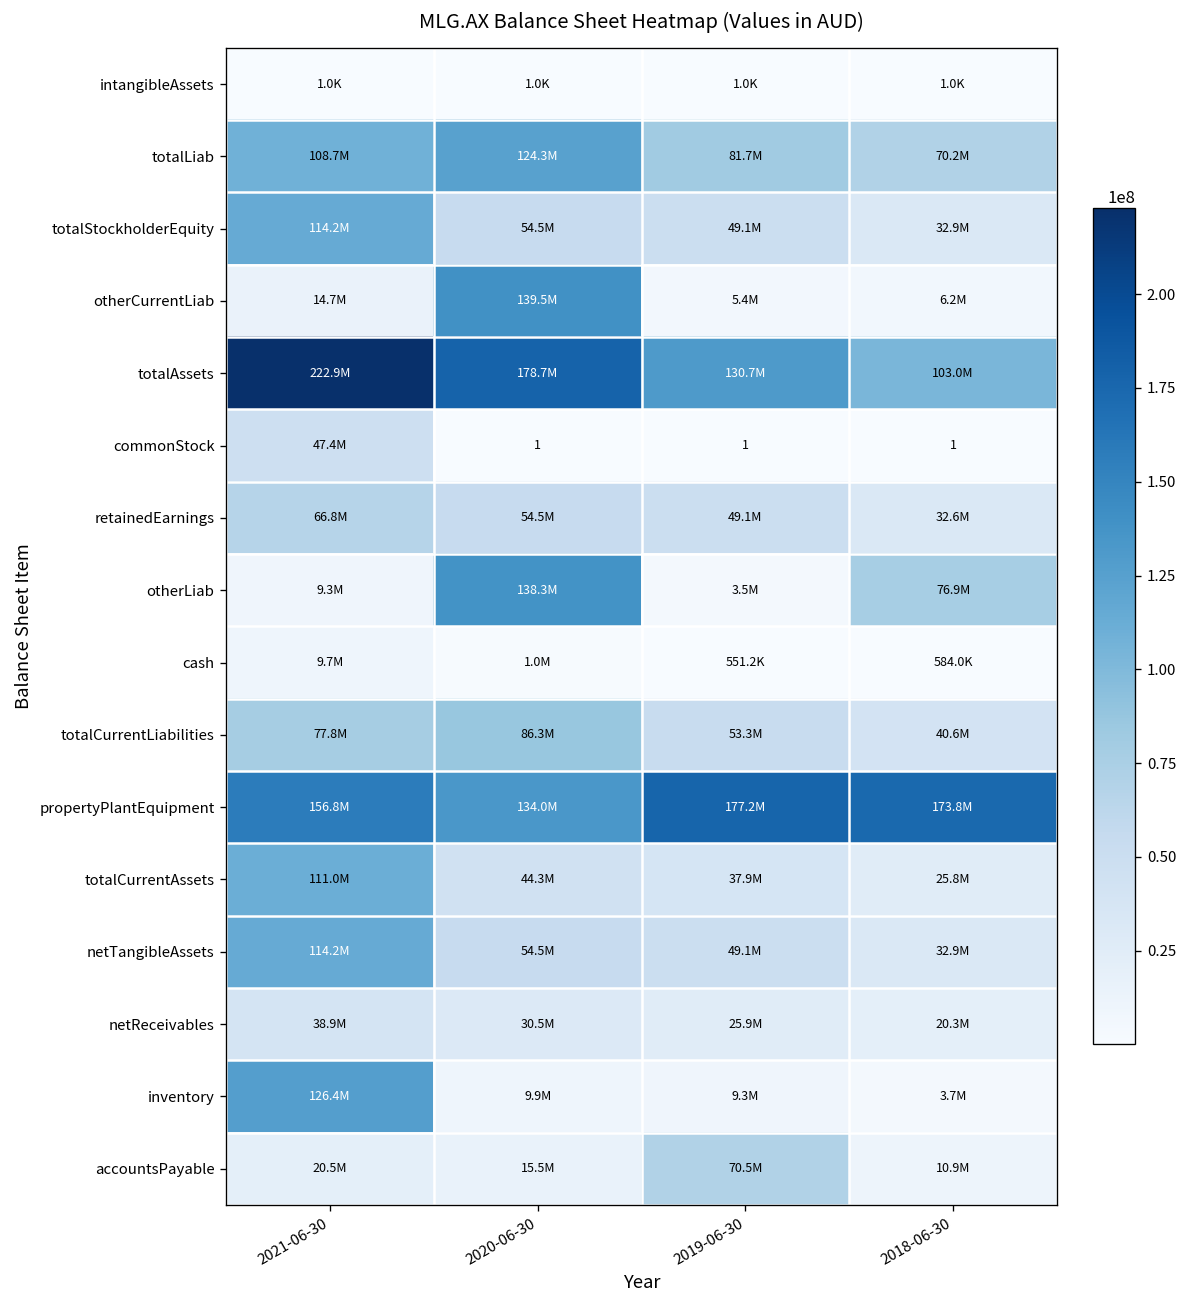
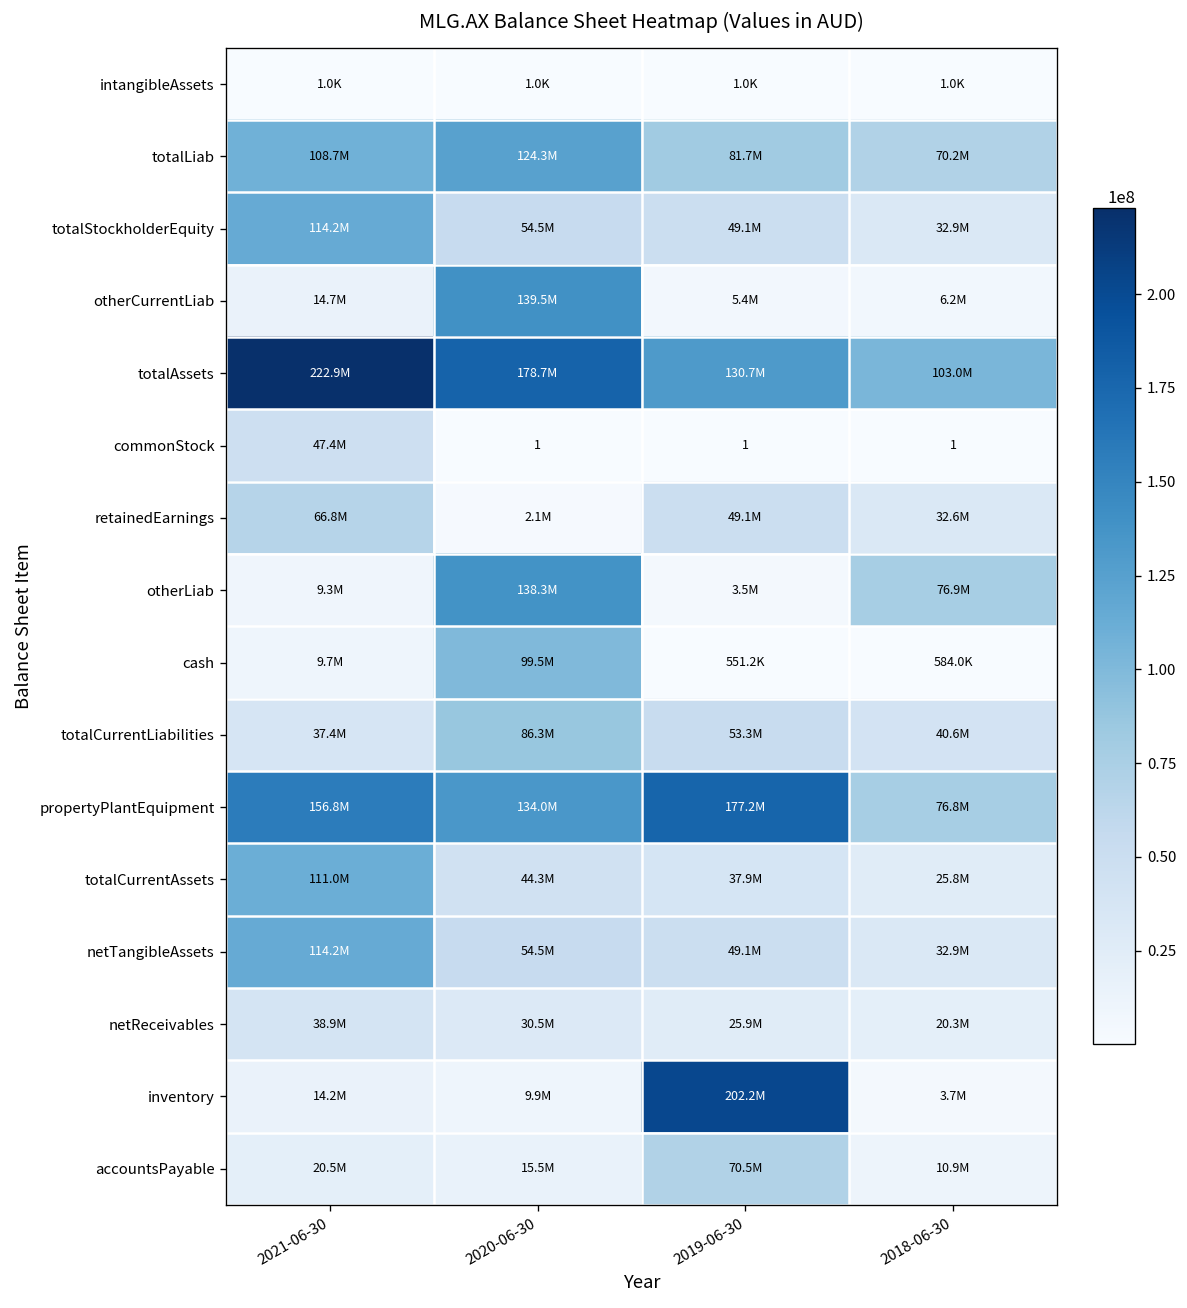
  {
    "intangibleAssets": {
      "2021-06-30": "1.0K",
      "2020-06-30": "1.0K",
      "2019-06-30": "1.0K",
      "2018-06-30": "1.0K"
    },
    "totalLiab": {
      "2021-06-30": "108.7M",
      "2020-06-30": "124.3M",
      "2019-06-30": "81.7M",
      "2018-06-30": "70.2M"
    },
    "totalStockholderEquity": {
      "2021-06-30": "114.2M",
      "2020-06-30": "54.5M",
      "2019-06-30": "49.1M",
      "2018-06-30": "32.9M"
    },
    "otherCurrentLiab": {
      "2021-06-30": "14.7M",
      "2020-06-30": "139.5M",
      "2019-06-30": "5.4M",
      "2018-06-30": "6.2M"
    },
    "totalAssets": {
      "2021-06-30": "222.9M",
      "2020-06-30": "178.7M",
      "2019-06-30": "130.7M",
      "2018-06-30": "103.0M"
    },
    "commonStock": {
      "2021-06-30": "47.4M",
      "2020-06-30": "1",
      "2019-06-30": "1",
      "2018-06-30": "1"
    },
    "retainedEarnings": {
      "2021-06-30": "66.8M",
-     "2020-06-30": "54.5M",
+     "2020-06-30": "2.1M",
      "2019-06-30": "49.1M",
      "2018-06-30": "32.6M"
    },
    "otherLiab": {
      "2021-06-30": "9.3M",
      "2020-06-30": "138.3M",
      "2019-06-30": "3.5M",
      "2018-06-30": "76.9M"
    },
    "cash": {
      "2021-06-30": "9.7M",
-     "2020-06-30": "1.0M",
+     "2020-06-30": "99.5M",
      "2019-06-30": "551.2K",
      "2018-06-30": "584.0K"
    },
    "totalCurrentLiabilities": {
-     "2021-06-30": "77.8M",
+     "2021-06-30": "37.4M",
      "2020-06-30": "86.3M",
      "2019-06-30": "53.3M",
      "2018-06-30": "40.6M"
    },
    "propertyPlantEquipment": {
      "2021-06-30": "156.8M",
      "2020-06-30": "134.0M",
      "2019-06-30": "177.2M",
-     "2018-06-30": "173.8M"
+     "2018-06-30": "76.8M"
    },
    "totalCurrentAssets": {
      "2021-06-30": "111.0M",
      "2020-06-30": "44.3M",
      "2019-06-30": "37.9M",
      "2018-06-30": "25.8M"
    },
    "netTangibleAssets": {
      "2021-06-30": "114.2M",
      "2020-06-30": "54.5M",
      "2019-06-30": "49.1M",
      "2018-06-30": "32.9M"
    },
    "netReceivables": {
      "2021-06-30": "38.9M",
      "2020-06-30": "30.5M",
      "2019-06-30": "25.9M",
      "2018-06-30": "20.3M"
    },
    "inventory": {
-     "2021-06-30": "126.4M",
+     "2021-06-30": "14.2M",
      "2020-06-30": "9.9M",
-     "2019-06-30": "9.3M",
+     "2019-06-30": "202.2M",
      "2018-06-30": "3.7M"
    },
    "accountsPayable": {
      "2021-06-30": "20.5M",
      "2020-06-30": "15.5M",
      "2019-06-30": "70.5M",
      "2018-06-30": "10.9M"
    }
  }
